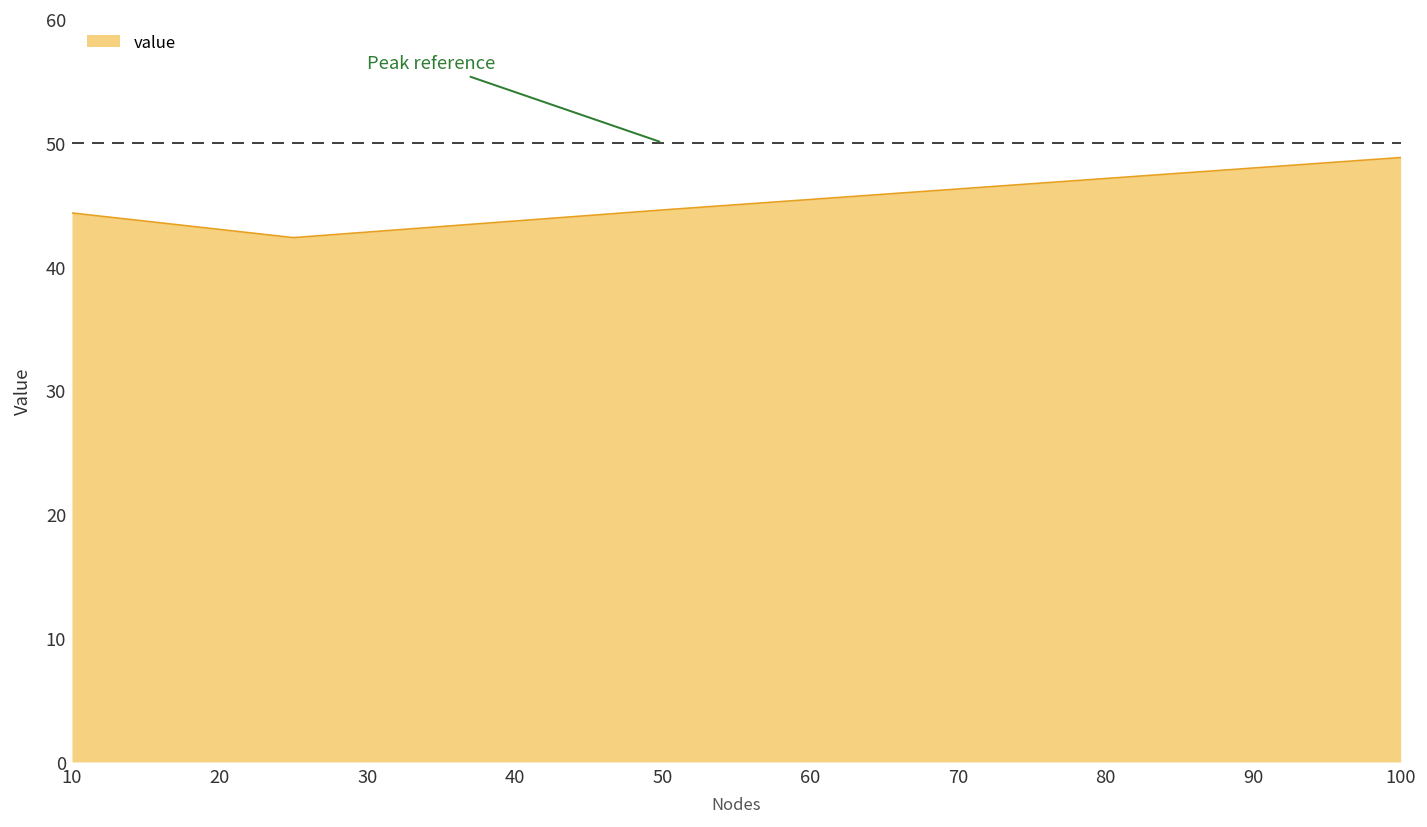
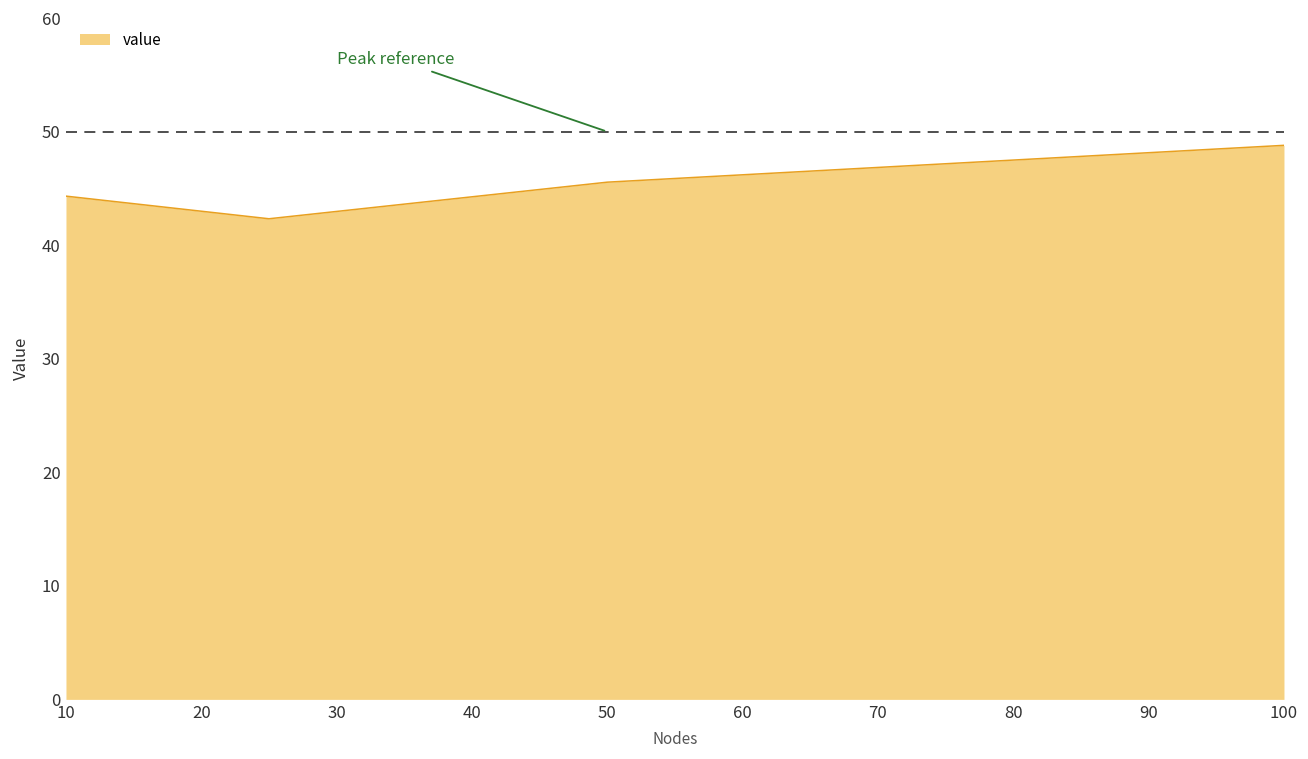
  {
    "10": 44.3,
-   "50": 44.6,
+   "50": 45.6,
    "100": 48.8
  }
